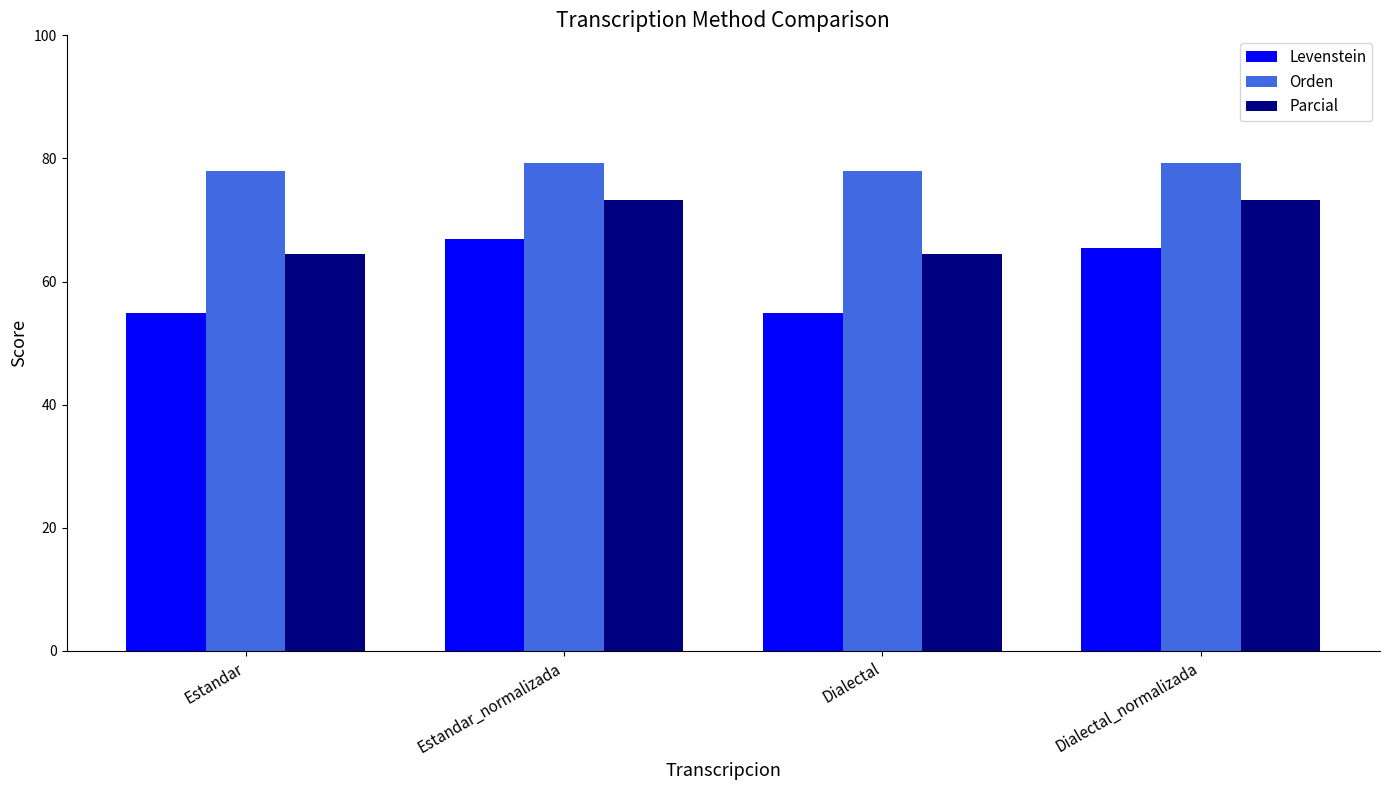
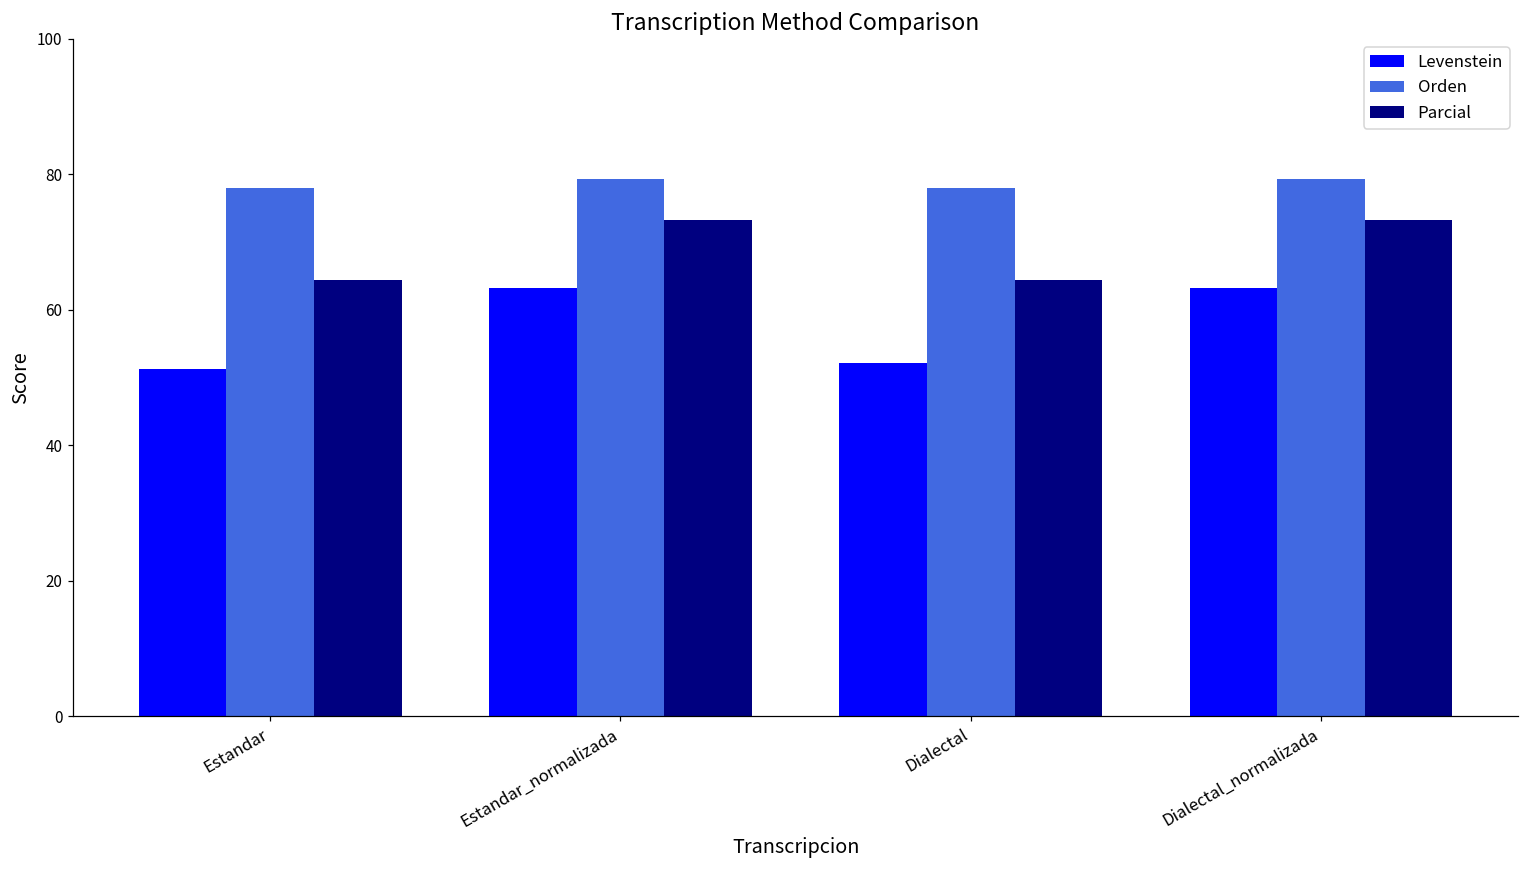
  {
    "Levenstein": {
-     "Estandar": 55,
-     "Estandar_normalizada": 67,
-     "Dialectal": 55,
-     "Dialectal_normalizada": 66
+     "Estandar": 51,
+     "Estandar_normalizada": 63,
+     "Dialectal": 52,
+     "Dialectal_normalizada": 63
    },
    "Orden": {
      "Estandar": 78,
      "Estandar_normalizada": 79,
      "Dialectal": 78,
      "Dialectal_normalizada": 79
    },
    "Parcial": {
      "Estandar": 64,
      "Estandar_normalizada": 73,
      "Dialectal": 64,
      "Dialectal_normalizada": 73
    }
  }
